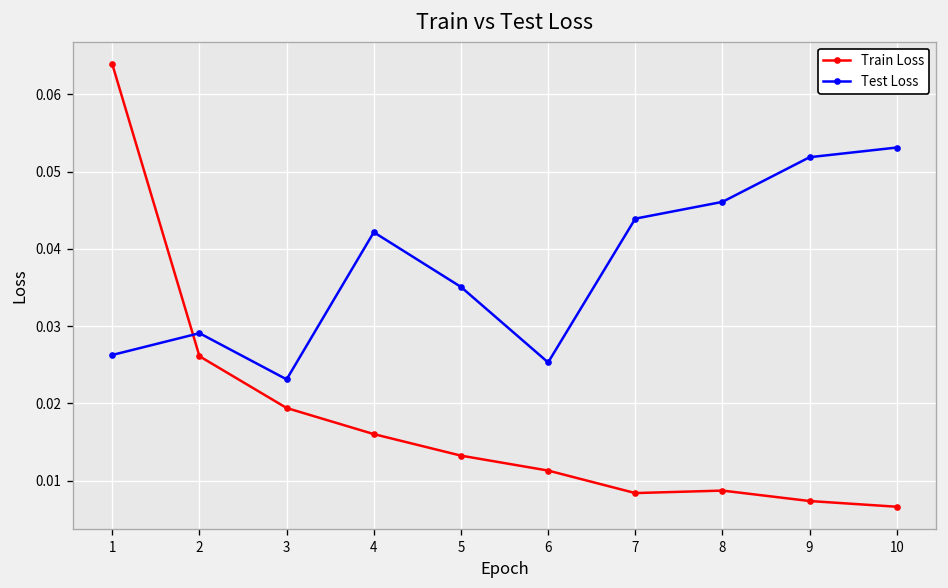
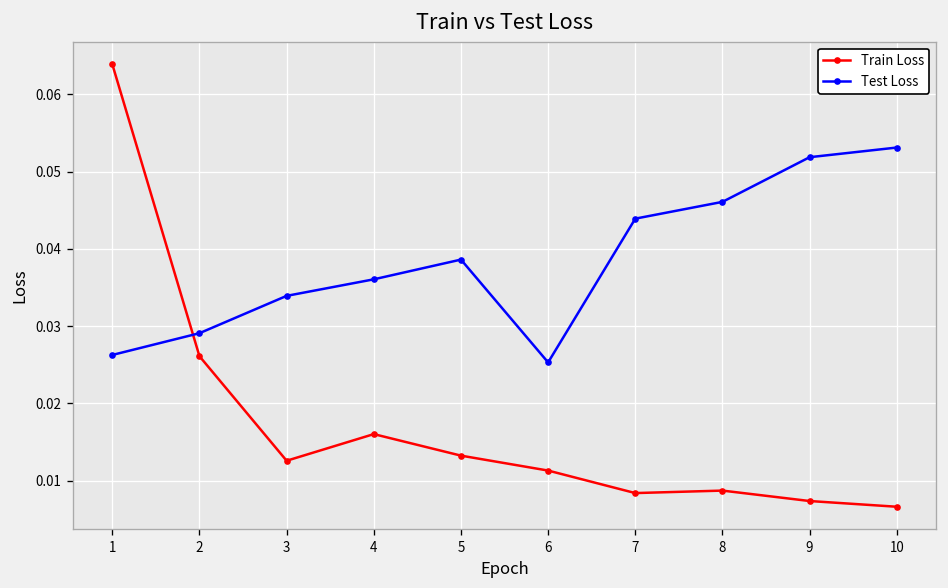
  {
    "Train Loss": {
      "1": 0.064,
      "2": 0.026,
-     "3": 0.019,
+     "3": 0.013,
      "4": 0.016,
      "5": 0.013,
      "6": 0.011,
      "7": 0.008,
      "8": 0.009,
      "9": 0.007,
      "10": 0.007
    },
    "Test Loss": {
      "1": 0.026,
      "2": 0.029,
-     "3": 0.023,
-     "4": 0.042,
-     "5": 0.035,
+     "3": 0.034,
+     "4": 0.036,
+     "5": 0.039,
      "6": 0.025,
      "7": 0.044,
      "8": 0.046,
      "9": 0.052,
      "10": 0.053
    }
  }
